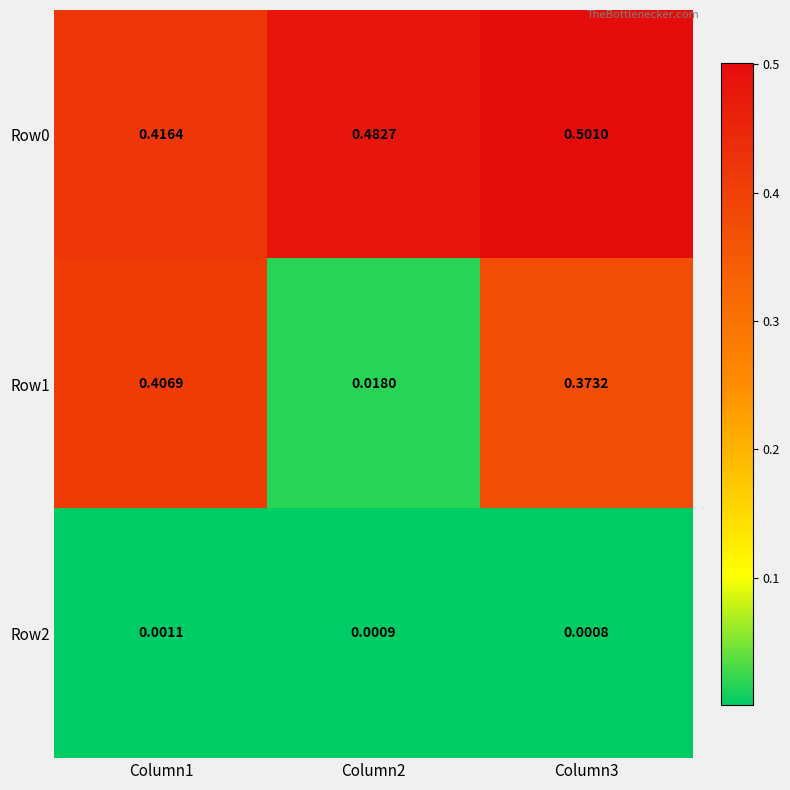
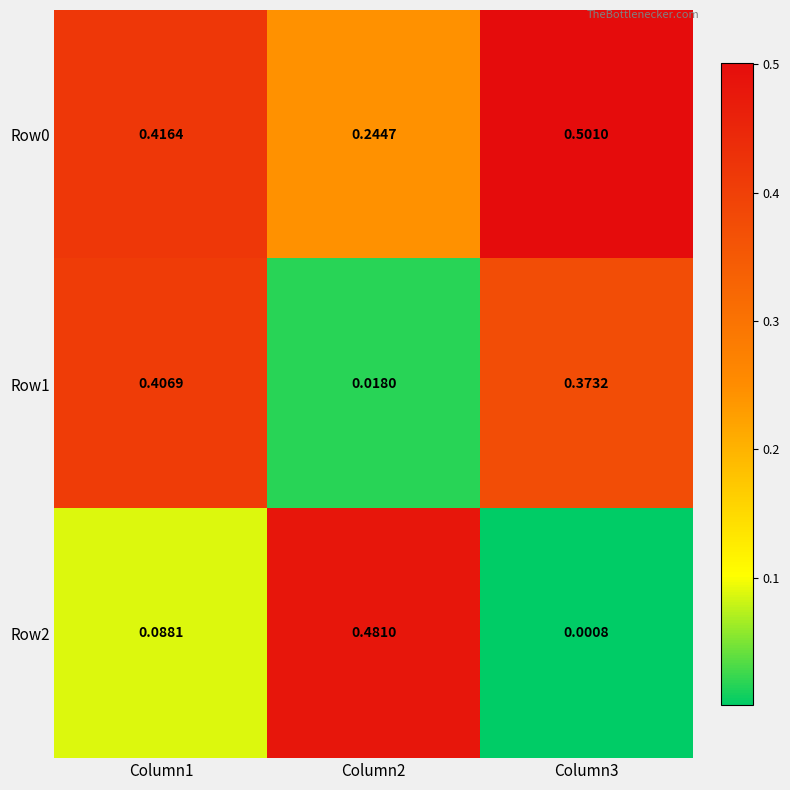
  {
    "Row0": {
      "Column1": 0.4164,
-     "Column2": 0.4827
+     "Column2": 0.2447
    },
    "Row1": {
      "Column1": 0.4069,
      "Column2": 0.0180,
      "Column3": 0.3732
    },
    "Row2": {
-     "Column1": 0.0011,
-     "Column2": 0.0009,
+     "Column1": 0.0881,
+     "Column2": 0.4810,
      "Column3": 0.0008
    }
  }
